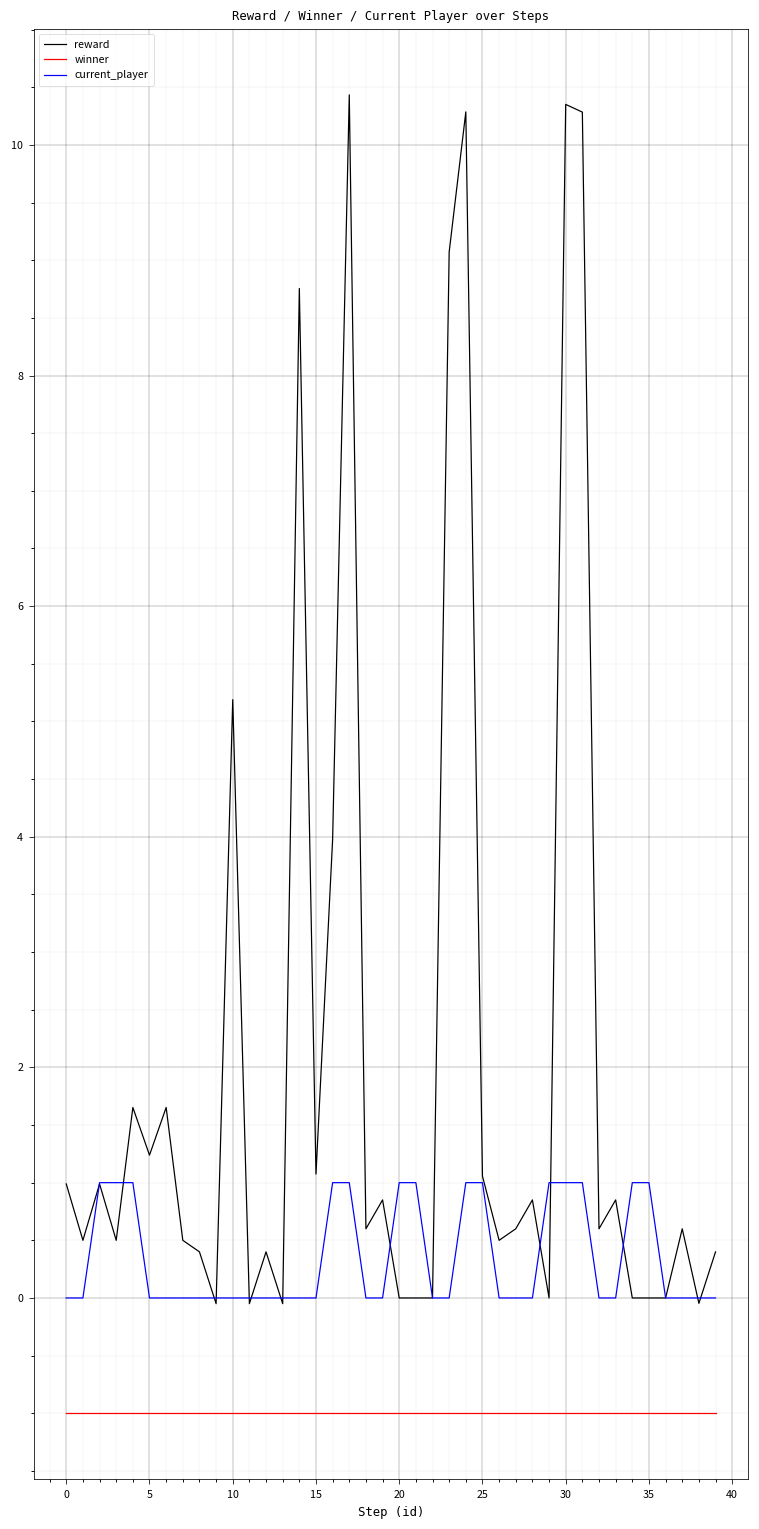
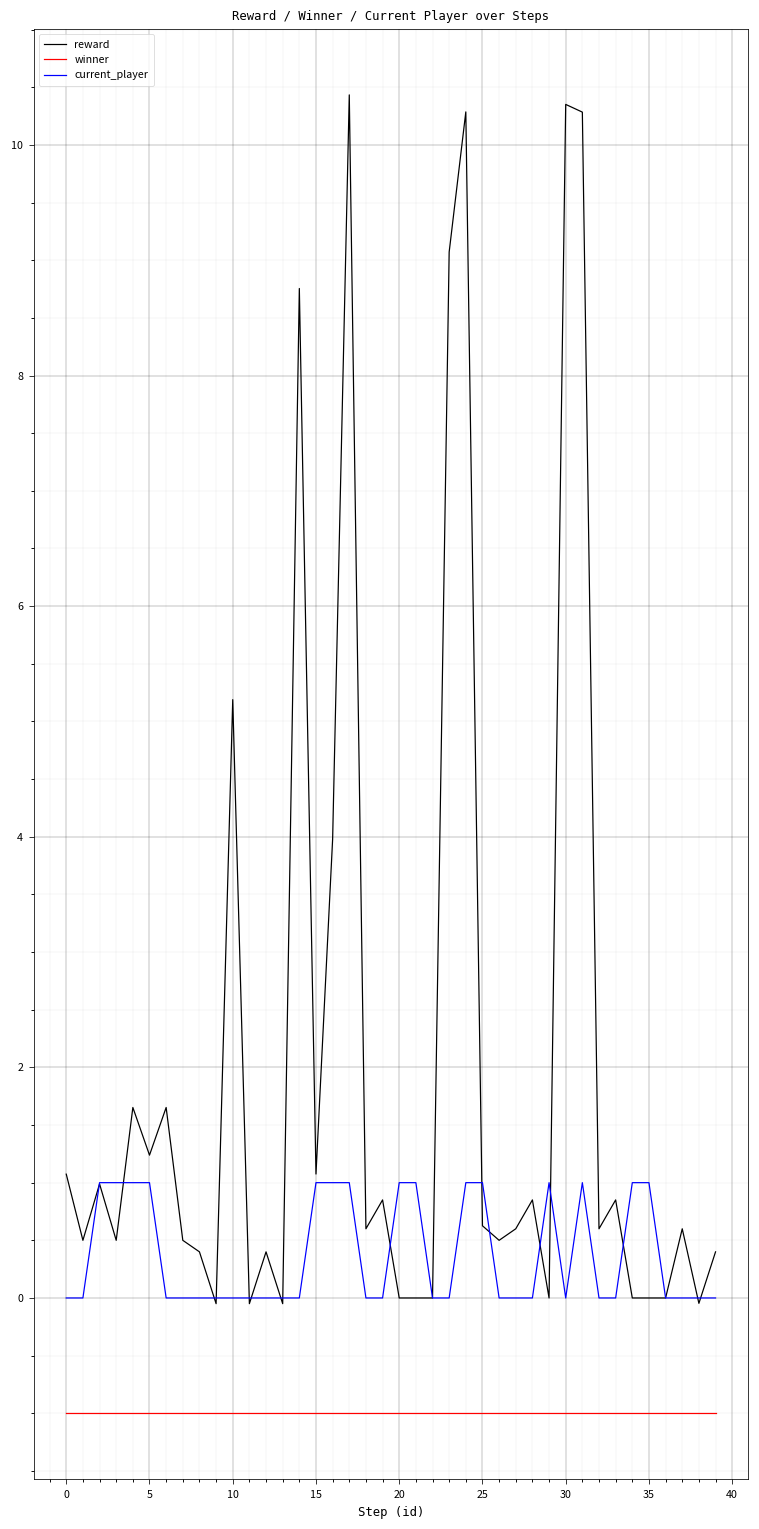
  {
    "reward": {
-     "0": 0.99,
+     "0": 1.07,
      "5": 1.24,
      "10": 5.19,
      "15": 1.07,
      "20": 0.00,
-     "25": 1.06,
+     "25": 0.63,
      "30": 10.35,
      "35": 0.00
    },
    "winner": {
      "0": -1.00,
      "5": -1.00,
      "10": -1.00,
      "15": -1.00,
      "20": -1.00,
      "25": -1.00,
      "30": -1.00,
      "35": -1.00
    },
    "current_player": {
      "0": 0,
-     "5": 0,
+     "5": 1,
      "10": 0,
-     "15": 0,
+     "15": 1,
      "20": 1,
      "25": 1,
-     "30": 1,
+     "30": 0,
      "35": 1
    }
  }
